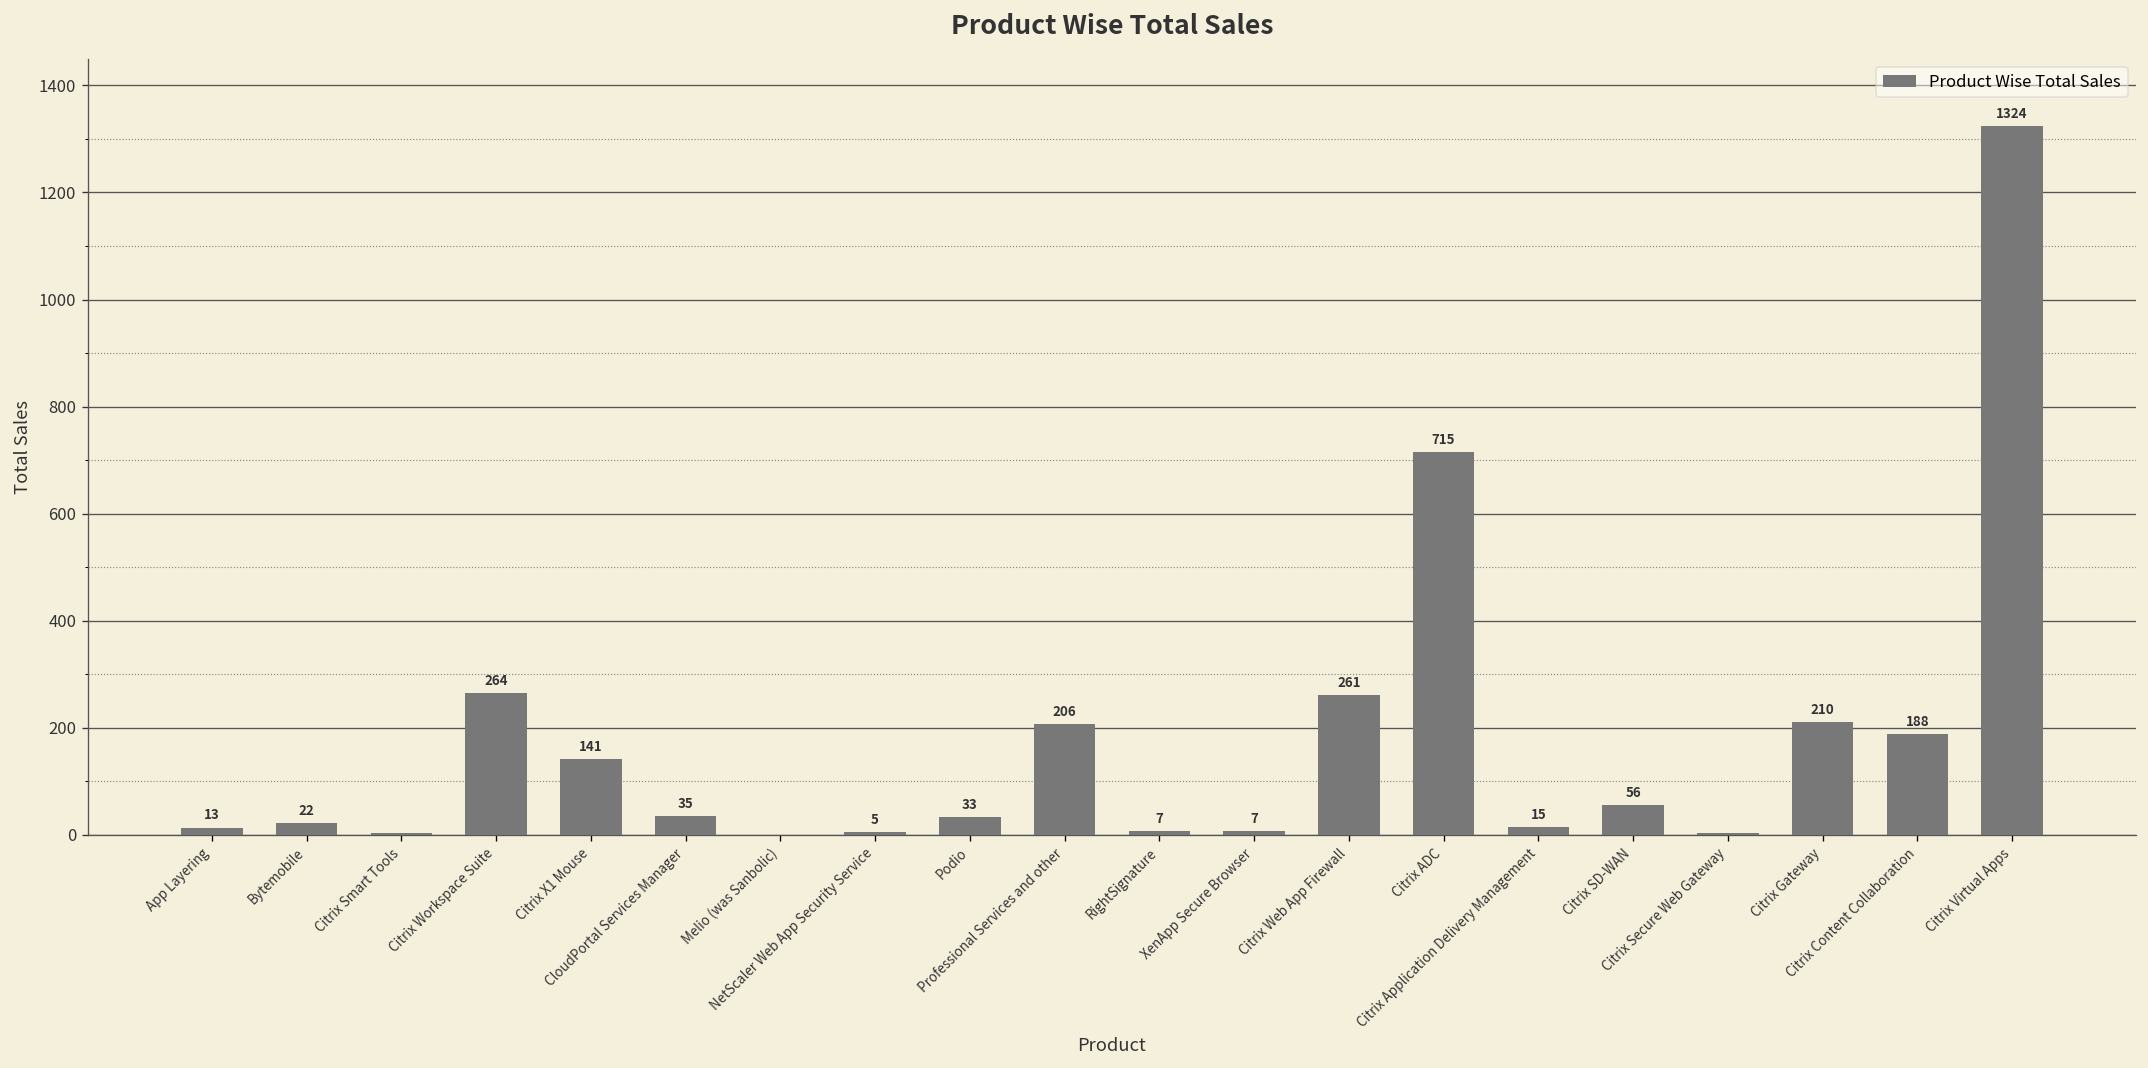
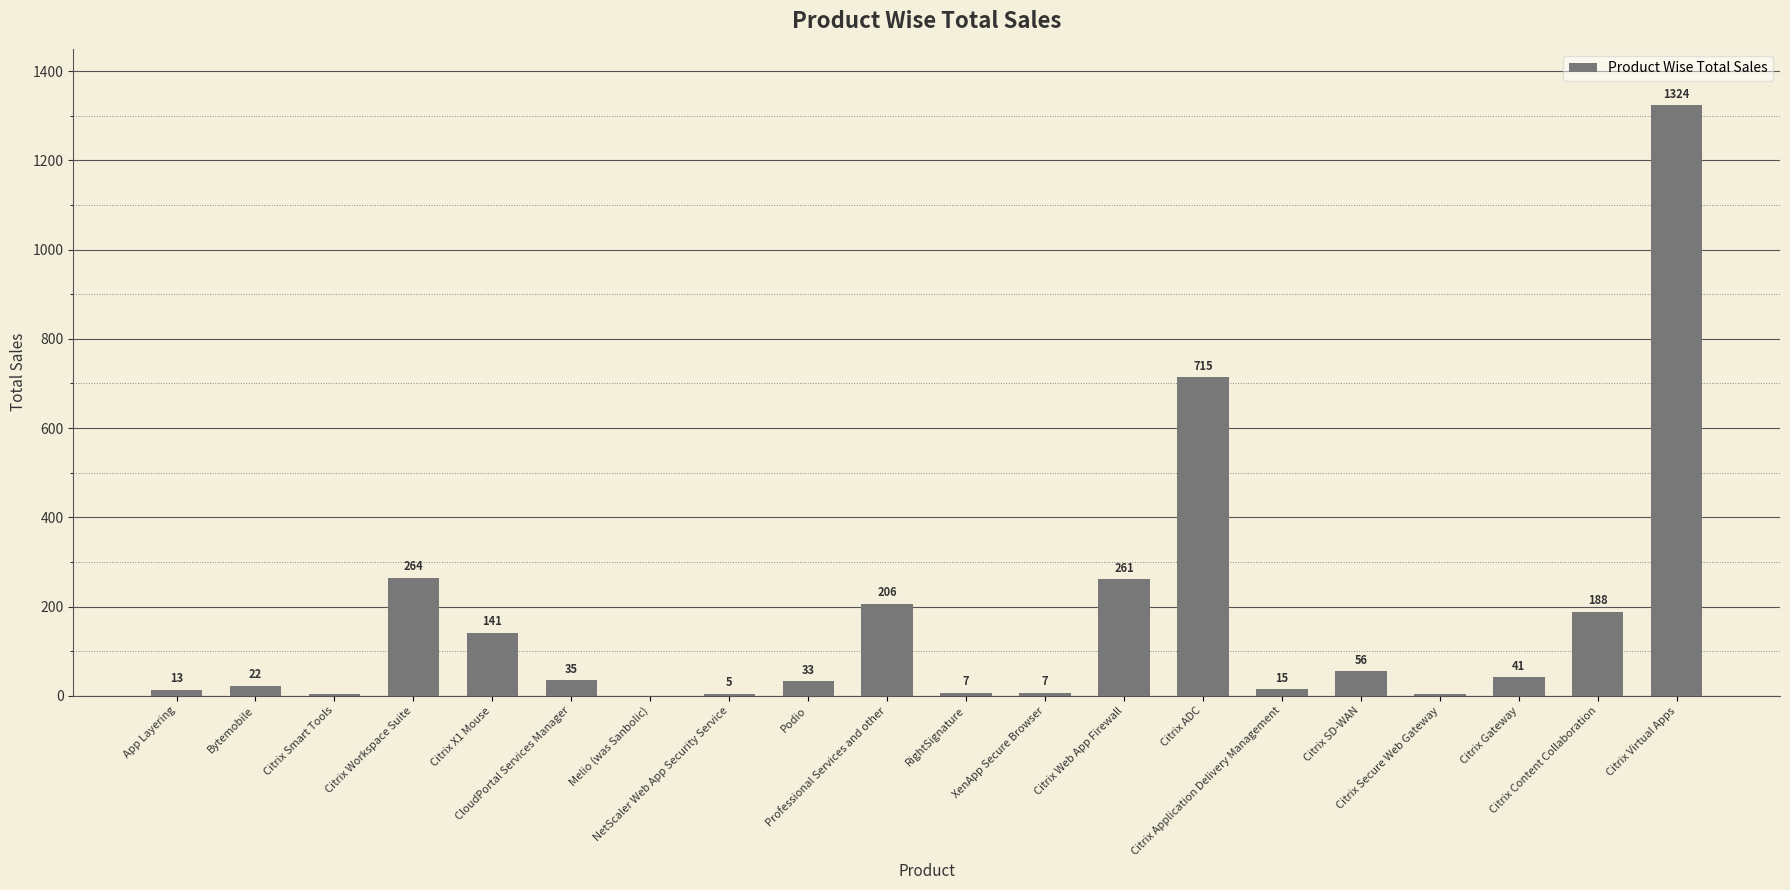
  {
    "App Layering": 13,
    "Bytemobile": 22,
    "Citrix Workspace Suite": 264,
    "Citrix X1 Mouse": 141,
    "CloudPortal Services Manager": 35,
    "NetScaler Web App Security Service": 5,
    "Podio": 33,
    "Professional Services and other": 206,
    "RightSignature": 7,
    "XenApp Secure Browser": 7,
    "Citrix Web App Firewall": 261,
    "Citrix ADC": 715,
    "Citrix Application Delivery Management": 15,
    "Citrix SD-WAN": 56,
-   "Citrix Gateway": 210,
+   "Citrix Gateway": 41,
    "Citrix Content Collaboration": 188,
    "Citrix Virtual Apps": 1324
  }
